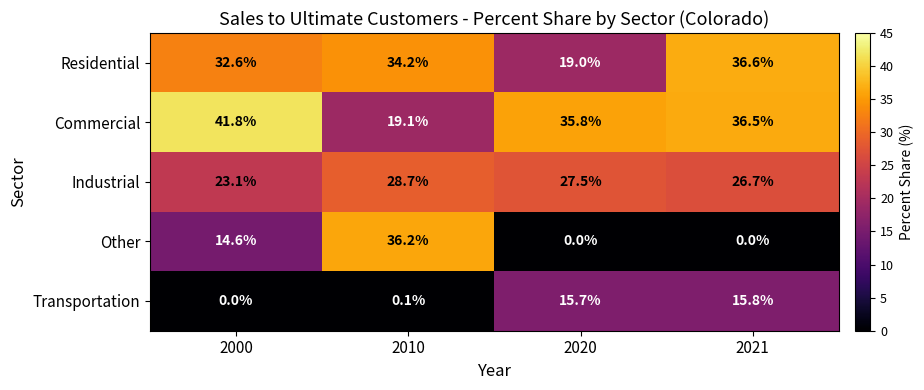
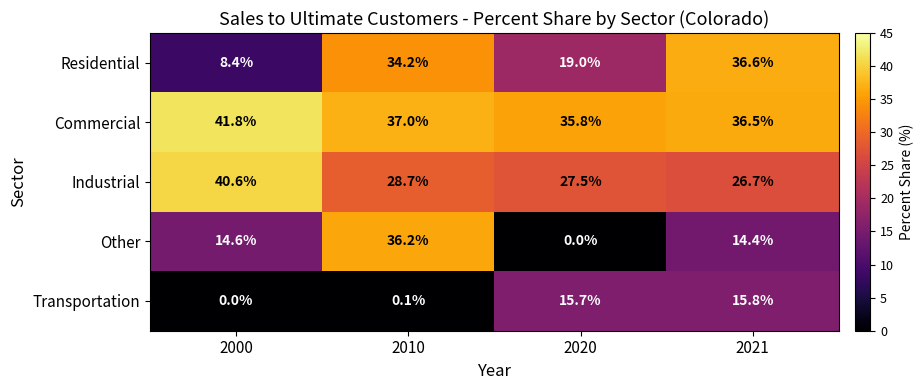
  {
    "Residential": {
-     "2000": "32.6%",
+     "2000": "8.4%",
      "2010": "34.2%",
      "2020": "19.0%",
      "2021": "36.6%"
    },
    "Commercial": {
      "2000": "41.8%",
-     "2010": "19.1%",
+     "2010": "37.0%",
      "2020": "35.8%",
      "2021": "36.5%"
    },
    "Industrial": {
-     "2000": "23.1%",
+     "2000": "40.6%",
      "2010": "28.7%",
      "2020": "27.5%",
      "2021": "26.7%"
    },
    "Other": {
      "2000": "14.6%",
      "2010": "36.2%",
      "2020": "0.0%",
-     "2021": "0.0%"
+     "2021": "14.4%"
    },
    "Transportation": {
      "2000": "0.0%",
      "2010": "0.1%",
      "2020": "15.7%",
      "2021": "15.8%"
    }
  }
